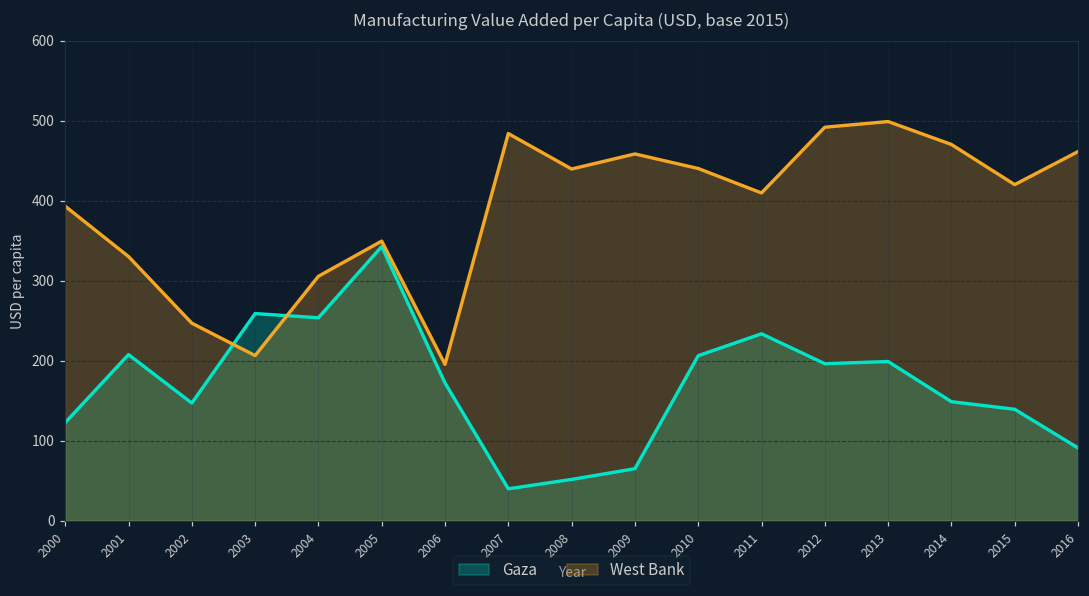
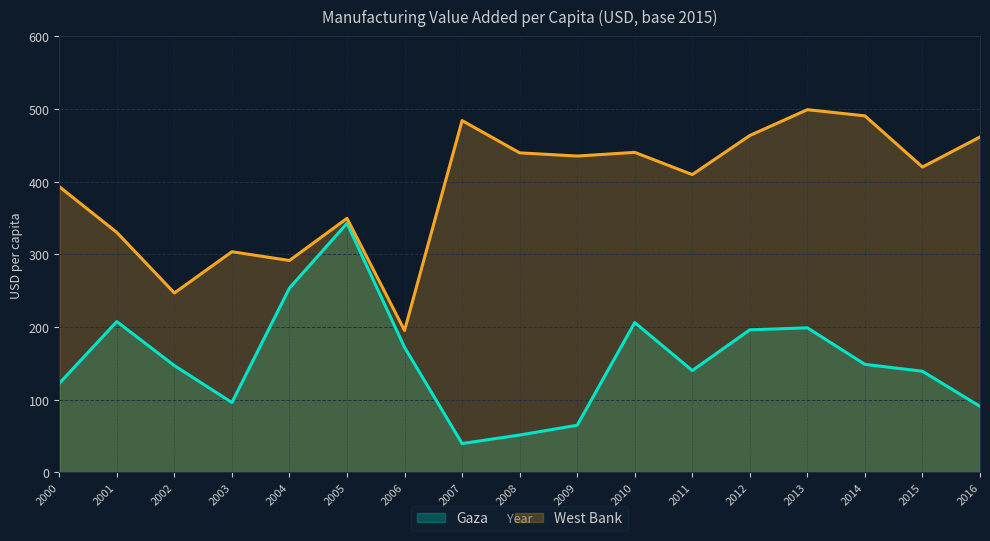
  {
    "Gaza": {
      "2000": 120,
      "2001": 210,
      "2002": 150,
-     "2003": 260,
+     "2003": 100,
      "2004": 250,
      "2005": 340,
      "2006": 170,
      "2007": 40,
      "2008": 50,
      "2009": 60,
      "2010": 210,
-     "2011": 230,
+     "2011": 140,
      "2012": 200,
      "2013": 200,
      "2014": 150,
      "2015": 140,
      "2016": 90
    },
    "West Bank": {
      "2000": 390,
      "2001": 330,
      "2002": 250,
-     "2003": 210,
-     "2004": 310,
+     "2003": 300,
+     "2004": 290,
      "2005": 350,
      "2006": 200,
      "2007": 480,
      "2008": 440,
-     "2009": 460,
+     "2009": 440,
      "2010": 440,
      "2011": 410,
-     "2012": 490,
+     "2012": 460,
      "2013": 500,
-     "2014": 470,
+     "2014": 490,
      "2015": 420,
      "2016": 460
    }
  }
